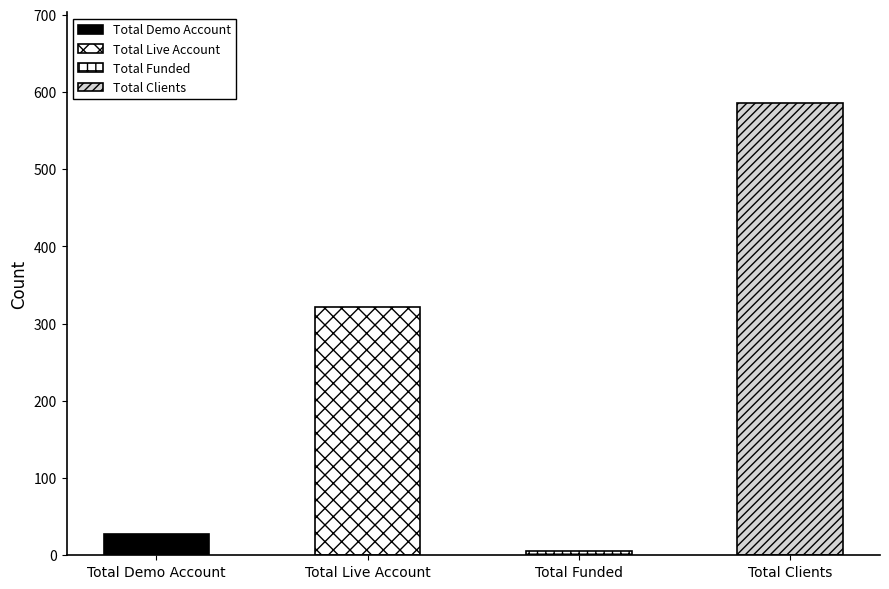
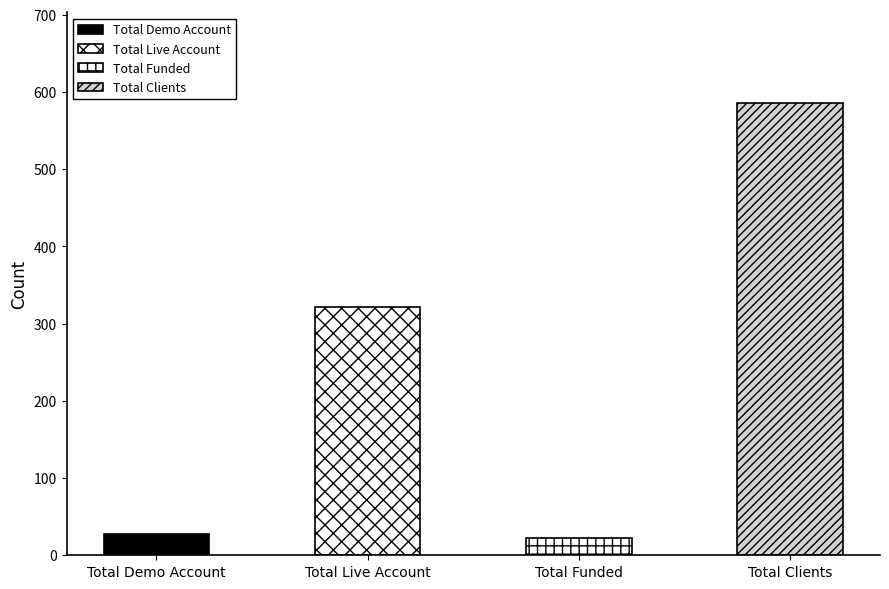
  {
    "Total Demo Account": 30,
    "Total Live Account": 320,
-   "Total Funded": 10,
+   "Total Funded": 20,
    "Total Clients": 590
  }
